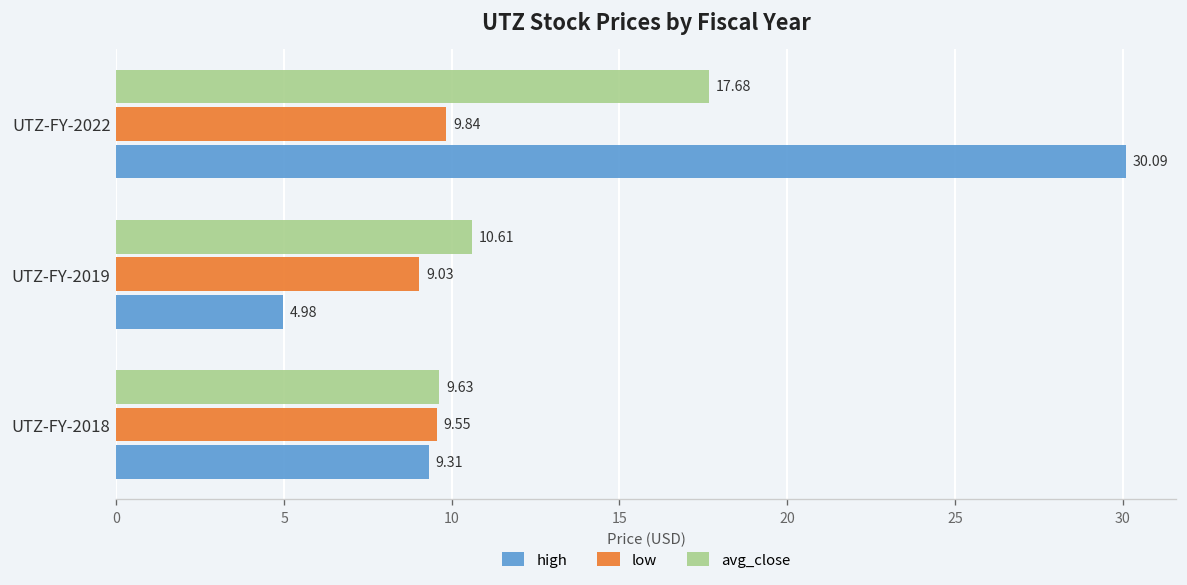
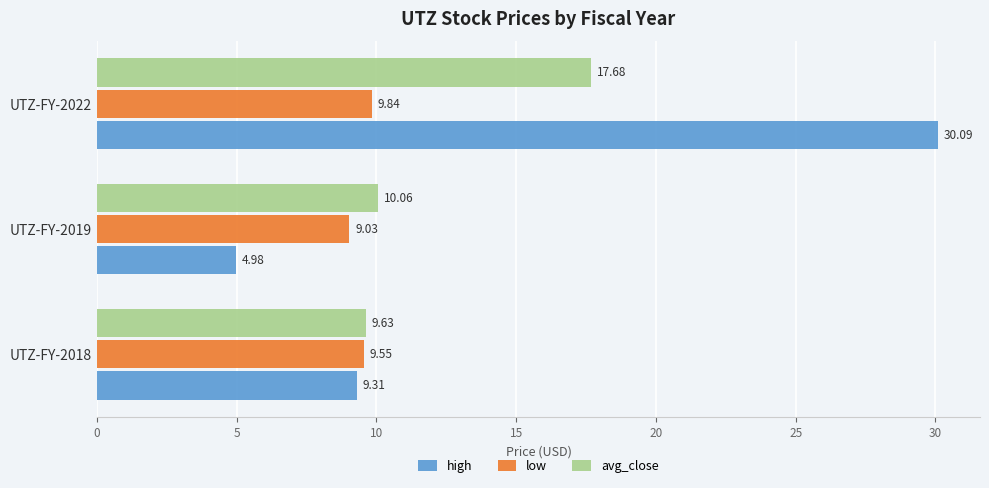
  {
    "high": {
      "UTZ-FY-2022": 30.09,
      "UTZ-FY-2019": 4.98,
      "UTZ-FY-2018": 9.31
    },
    "low": {
      "UTZ-FY-2022": 9.84,
      "UTZ-FY-2019": 9.03,
      "UTZ-FY-2018": 9.55
    },
    "avg_close": {
      "UTZ-FY-2022": 17.68,
-     "UTZ-FY-2019": 10.61,
+     "UTZ-FY-2019": 10.06,
      "UTZ-FY-2018": 9.63
    }
  }
